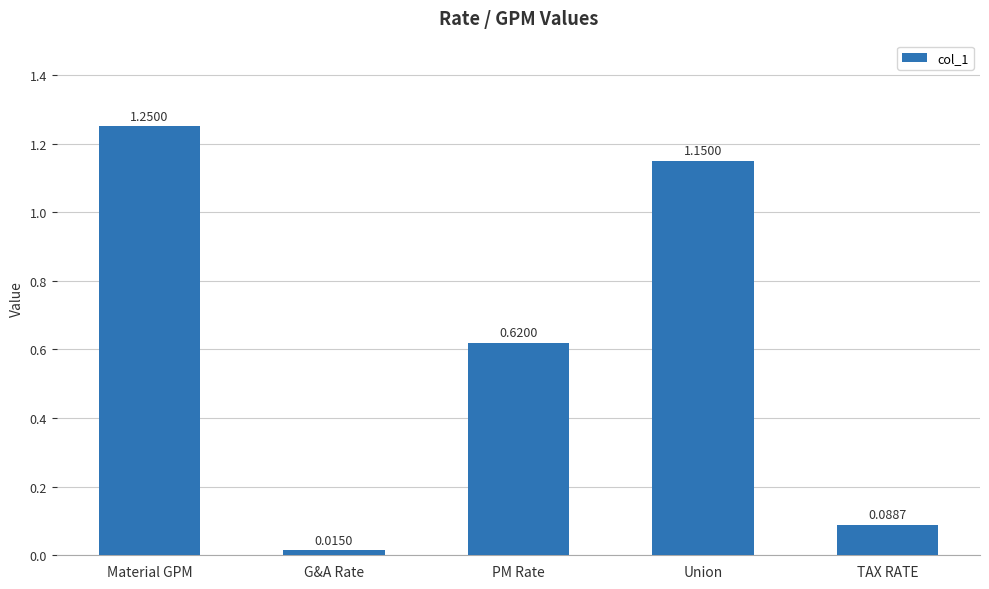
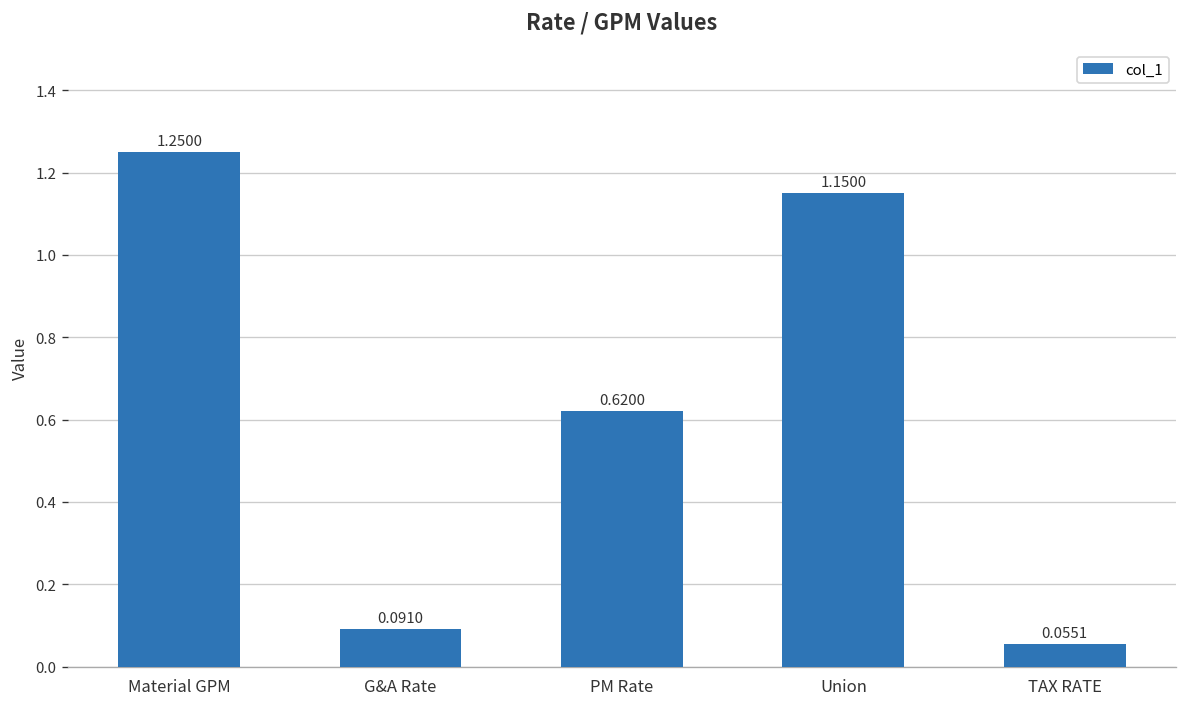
  {
    "Material GPM": 1.2500,
-   "G&A Rate": 0.0150,
+   "G&A Rate": 0.0910,
    "PM Rate": 0.6200,
    "Union": 1.1500,
-   "TAX RATE": 0.0887
+   "TAX RATE": 0.0551
  }
